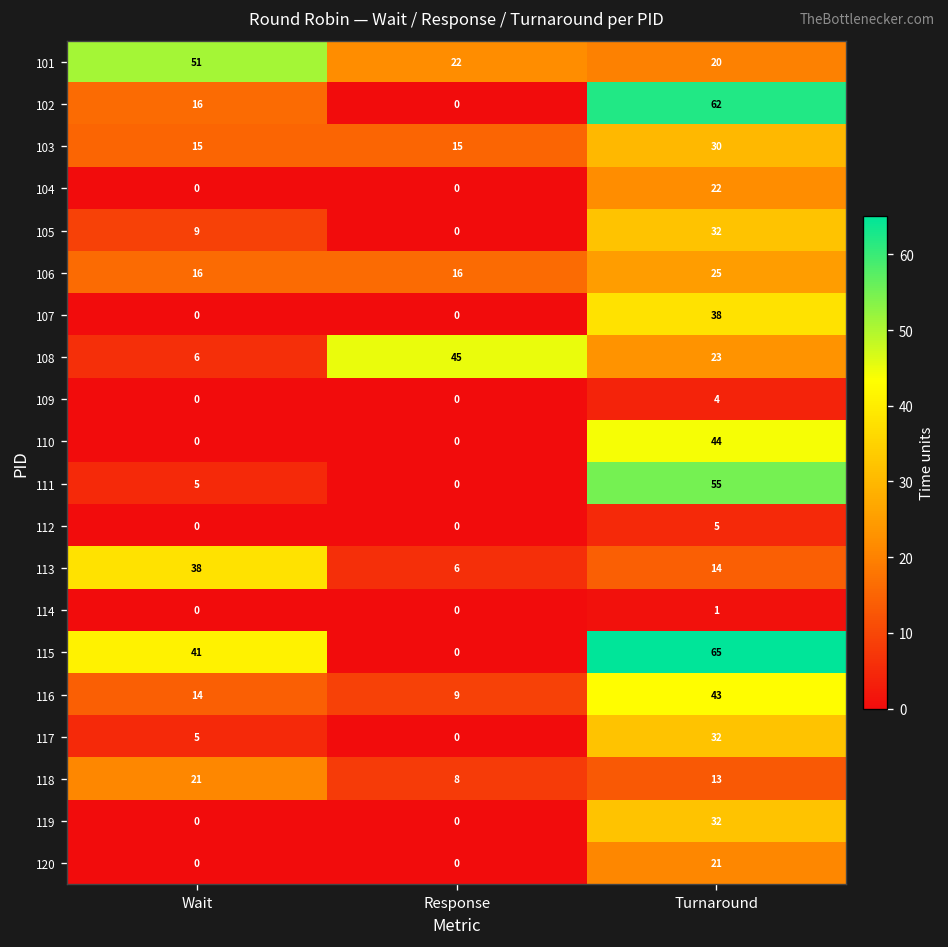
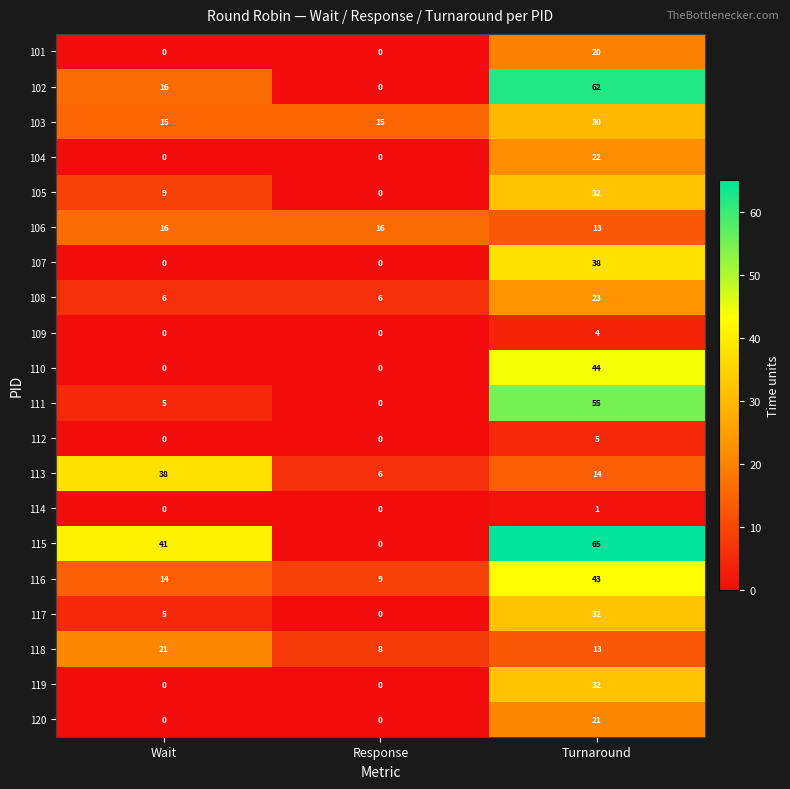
  {
    "101": {
-     "Wait": 51,
-     "Response": 22,
+     "Wait": 0,
+     "Response": 0,
      "Turnaround": 20
    },
    "102": {
      "Wait": 16,
      "Response": 0,
      "Turnaround": 62
    },
    "103": {
      "Wait": 15,
      "Response": 15,
      "Turnaround": 30
    },
    "104": {
      "Wait": 0,
      "Response": 0,
      "Turnaround": 22
    },
    "105": {
      "Wait": 9,
      "Response": 0,
      "Turnaround": 32
    },
    "106": {
      "Wait": 16,
      "Response": 16,
-     "Turnaround": 25
+     "Turnaround": 13
    },
    "107": {
      "Wait": 0,
      "Response": 0,
      "Turnaround": 38
    },
    "108": {
      "Wait": 6,
-     "Response": 45,
+     "Response": 6,
      "Turnaround": 23
    },
    "109": {
      "Wait": 0,
      "Response": 0,
      "Turnaround": 4
    },
    "110": {
      "Wait": 0,
      "Response": 0,
      "Turnaround": 44
    },
    "111": {
      "Wait": 5,
      "Response": 0,
      "Turnaround": 55
    },
    "112": {
      "Wait": 0,
      "Response": 0,
      "Turnaround": 5
    },
    "113": {
      "Wait": 38,
      "Response": 6,
      "Turnaround": 14
    },
    "114": {
      "Wait": 0,
      "Response": 0,
      "Turnaround": 1
    },
    "115": {
      "Wait": 41,
      "Response": 0,
      "Turnaround": 65
    },
    "116": {
      "Wait": 14,
      "Response": 9,
      "Turnaround": 43
    },
    "117": {
      "Wait": 5,
      "Response": 0,
      "Turnaround": 32
    },
    "118": {
      "Wait": 21,
      "Response": 8,
      "Turnaround": 13
    },
    "119": {
      "Wait": 0,
      "Response": 0,
      "Turnaround": 32
    },
    "120": {
      "Wait": 0,
      "Response": 0,
      "Turnaround": 21
    }
  }
